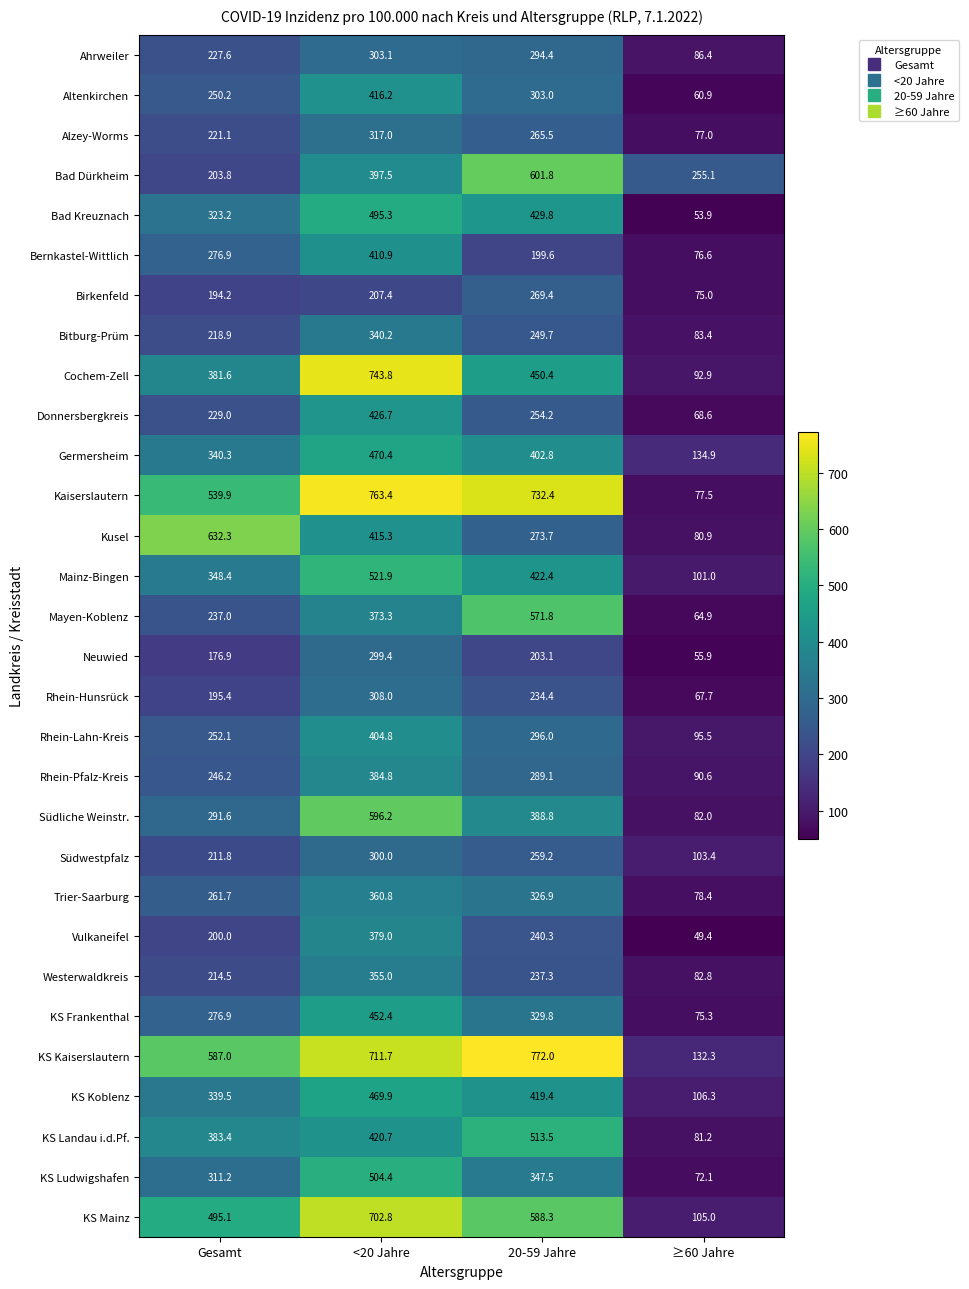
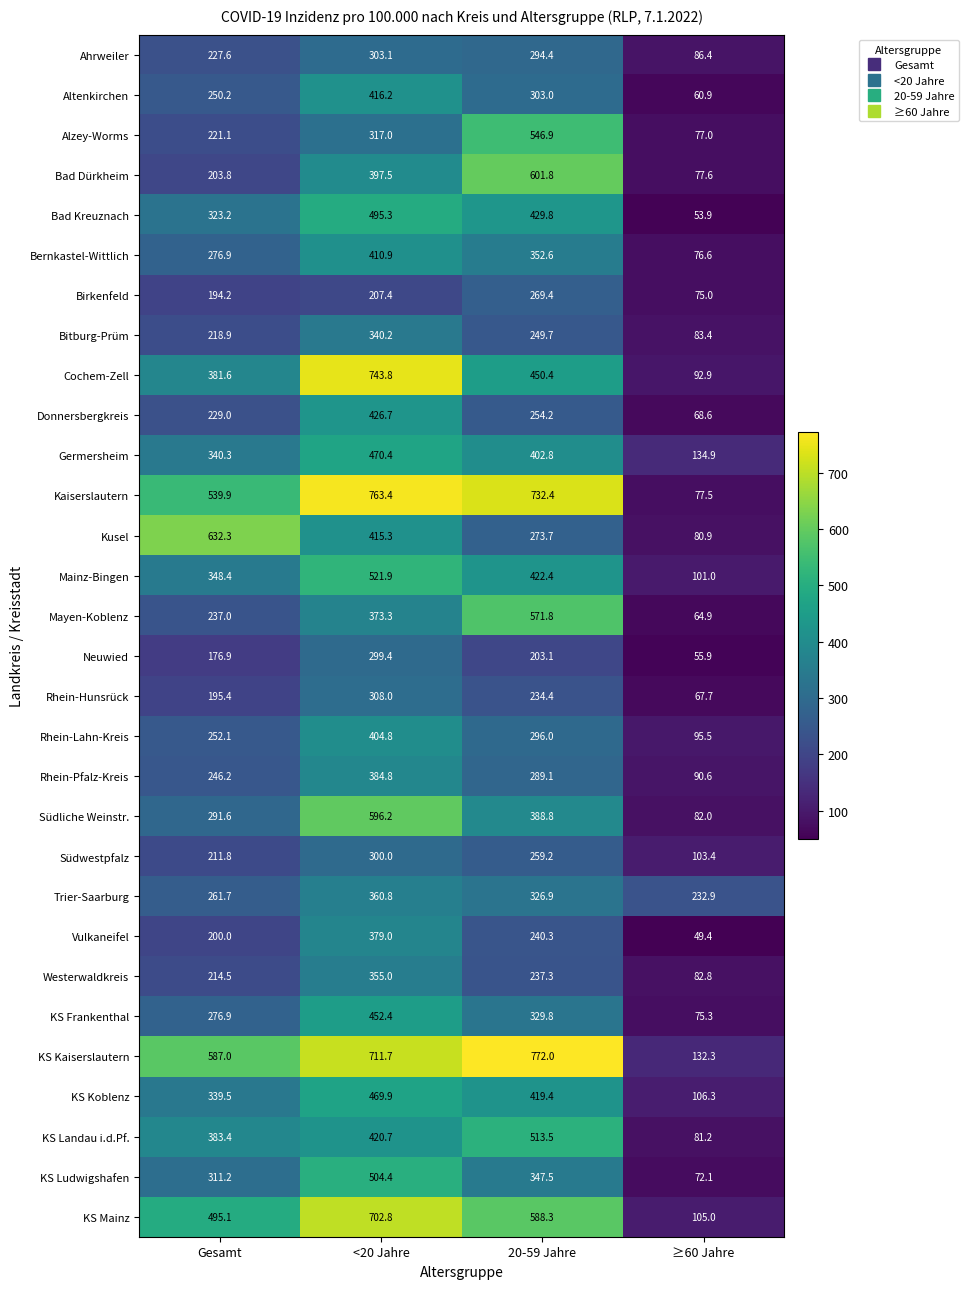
  {
    "Ahrweiler": {
      "Gesamt": 227.6,
      "<20 Jahre": 303.1,
      "20-59 Jahre": 294.4,
      "≥60 Jahre": 86.4
    },
    "Altenkirchen": {
      "Gesamt": 250.2,
      "<20 Jahre": 416.2,
      "20-59 Jahre": 303.0,
      "≥60 Jahre": 60.9
    },
    "Alzey-Worms": {
      "Gesamt": 221.1,
      "<20 Jahre": 317.0,
-     "20-59 Jahre": 265.5,
+     "20-59 Jahre": 546.9,
      "≥60 Jahre": 77.0
    },
    "Bad Dürkheim": {
      "Gesamt": 203.8,
      "<20 Jahre": 397.5,
      "20-59 Jahre": 601.8,
-     "≥60 Jahre": 255.1
+     "≥60 Jahre": 77.6
    },
    "Bad Kreuznach": {
      "Gesamt": 323.2,
      "<20 Jahre": 495.3,
      "20-59 Jahre": 429.8,
      "≥60 Jahre": 53.9
    },
    "Bernkastel-Wittlich": {
      "Gesamt": 276.9,
      "<20 Jahre": 410.9,
-     "20-59 Jahre": 199.6,
+     "20-59 Jahre": 352.6,
      "≥60 Jahre": 76.6
    },
    "Birkenfeld": {
      "Gesamt": 194.2,
      "<20 Jahre": 207.4,
      "20-59 Jahre": 269.4,
      "≥60 Jahre": 75.0
    },
    "Bitburg-Prüm": {
      "Gesamt": 218.9,
      "<20 Jahre": 340.2,
      "20-59 Jahre": 249.7,
      "≥60 Jahre": 83.4
    },
    "Cochem-Zell": {
      "Gesamt": 381.6,
      "<20 Jahre": 743.8,
      "20-59 Jahre": 450.4,
      "≥60 Jahre": 92.9
    },
    "Donnersbergkreis": {
      "Gesamt": 229.0,
      "<20 Jahre": 426.7,
      "20-59 Jahre": 254.2,
      "≥60 Jahre": 68.6
    },
    "Germersheim": {
      "Gesamt": 340.3,
      "<20 Jahre": 470.4,
      "20-59 Jahre": 402.8,
      "≥60 Jahre": 134.9
    },
    "Kaiserslautern": {
      "Gesamt": 539.9,
      "<20 Jahre": 763.4,
      "20-59 Jahre": 732.4,
      "≥60 Jahre": 77.5
    },
    "Kusel": {
      "Gesamt": 632.3,
      "<20 Jahre": 415.3,
      "20-59 Jahre": 273.7,
      "≥60 Jahre": 80.9
    },
    "Mainz-Bingen": {
      "Gesamt": 348.4,
      "<20 Jahre": 521.9,
      "20-59 Jahre": 422.4,
      "≥60 Jahre": 101.0
    },
    "Mayen-Koblenz": {
      "Gesamt": 237.0,
      "<20 Jahre": 373.3,
      "20-59 Jahre": 571.8,
      "≥60 Jahre": 64.9
    },
    "Neuwied": {
      "Gesamt": 176.9,
      "<20 Jahre": 299.4,
      "20-59 Jahre": 203.1,
      "≥60 Jahre": 55.9
    },
    "Rhein-Hunsrück": {
      "Gesamt": 195.4,
      "<20 Jahre": 308.0,
      "20-59 Jahre": 234.4,
      "≥60 Jahre": 67.7
    },
    "Rhein-Lahn-Kreis": {
      "Gesamt": 252.1,
      "<20 Jahre": 404.8,
      "20-59 Jahre": 296.0,
      "≥60 Jahre": 95.5
    },
    "Rhein-Pfalz-Kreis": {
      "Gesamt": 246.2,
      "<20 Jahre": 384.8,
      "20-59 Jahre": 289.1,
      "≥60 Jahre": 90.6
    },
    "Südliche Weinstr.": {
      "Gesamt": 291.6,
      "<20 Jahre": 596.2,
      "20-59 Jahre": 388.8,
      "≥60 Jahre": 82.0
    },
    "Südwestpfalz": {
      "Gesamt": 211.8,
      "<20 Jahre": 300.0,
      "20-59 Jahre": 259.2,
      "≥60 Jahre": 103.4
    },
    "Trier-Saarburg": {
      "Gesamt": 261.7,
      "<20 Jahre": 360.8,
      "20-59 Jahre": 326.9,
-     "≥60 Jahre": 78.4
+     "≥60 Jahre": 232.9
    },
    "Vulkaneifel": {
      "Gesamt": 200.0,
      "<20 Jahre": 379.0,
      "20-59 Jahre": 240.3,
      "≥60 Jahre": 49.4
    },
    "Westerwaldkreis": {
      "Gesamt": 214.5,
      "<20 Jahre": 355.0,
      "20-59 Jahre": 237.3,
      "≥60 Jahre": 82.8
    },
    "KS Frankenthal": {
      "Gesamt": 276.9,
      "<20 Jahre": 452.4,
      "20-59 Jahre": 329.8,
      "≥60 Jahre": 75.3
    },
    "KS Kaiserslautern": {
      "Gesamt": 587.0,
      "<20 Jahre": 711.7,
      "20-59 Jahre": 772.0,
      "≥60 Jahre": 132.3
    },
    "KS Koblenz": {
      "Gesamt": 339.5,
      "<20 Jahre": 469.9,
      "20-59 Jahre": 419.4,
      "≥60 Jahre": 106.3
    },
    "KS Landau i.d.Pf.": {
      "Gesamt": 383.4,
      "<20 Jahre": 420.7,
      "20-59 Jahre": 513.5,
      "≥60 Jahre": 81.2
    },
    "KS Ludwigshafen": {
      "Gesamt": 311.2,
      "<20 Jahre": 504.4,
      "20-59 Jahre": 347.5,
      "≥60 Jahre": 72.1
    },
    "KS Mainz": {
      "Gesamt": 495.1,
      "<20 Jahre": 702.8,
      "20-59 Jahre": 588.3,
      "≥60 Jahre": 105.0
    }
  }
